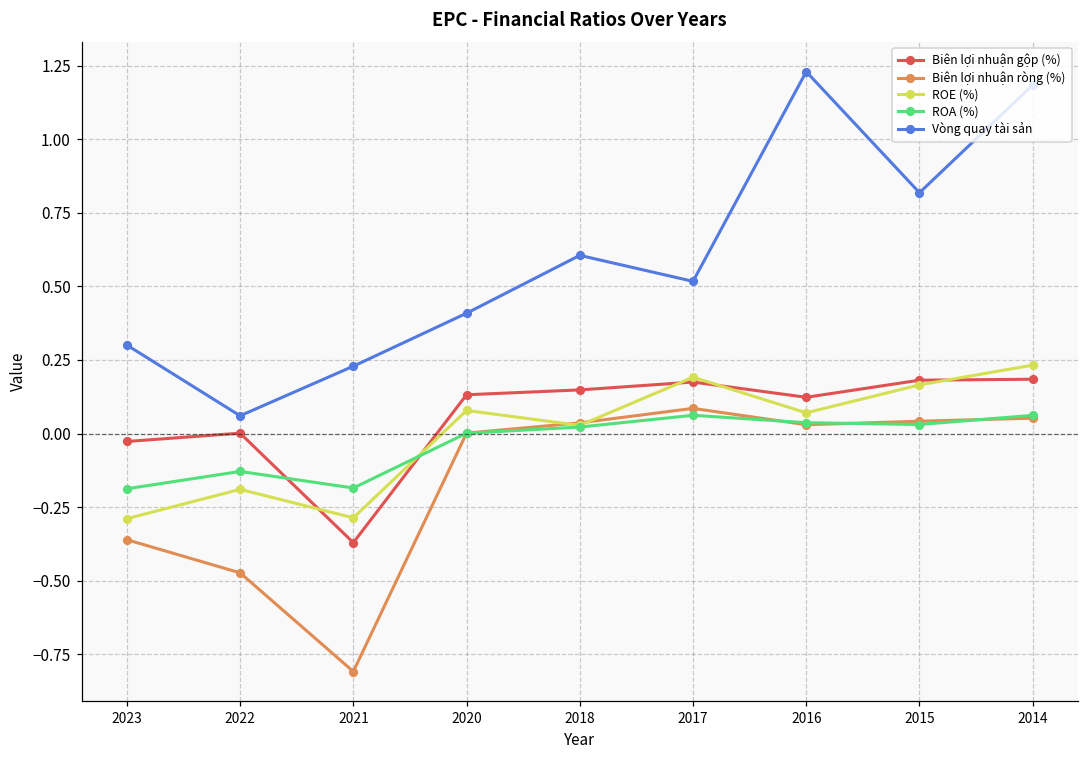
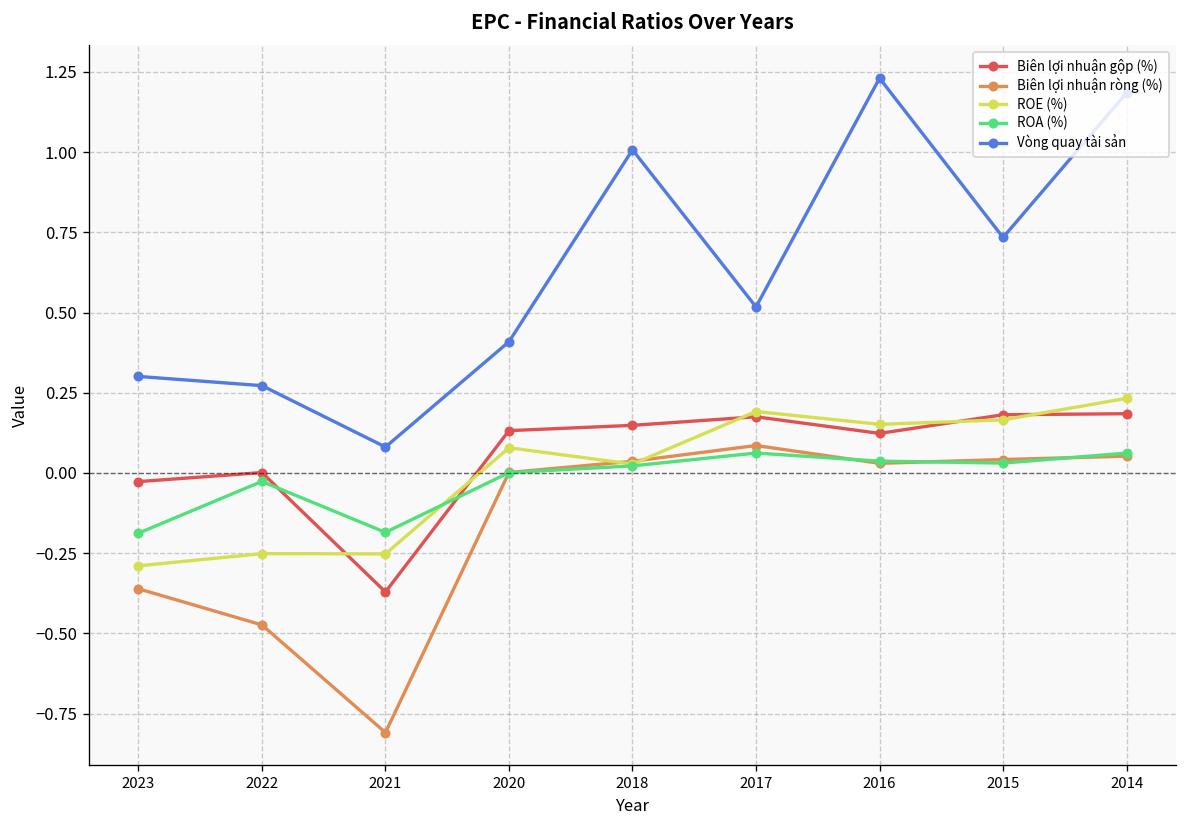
  {
    "ROE (%)": {
      "2023": -0.29,
-     "2022": -0.19,
-     "2021": -0.29,
+     "2022": -0.25,
+     "2021": -0.25,
      "2020": 0.08,
      "2017": 0.19,
-     "2016": 0.07,
+     "2016": 0.15,
      "2015": 0.17,
      "2014": 0.23
    },
    "ROA (%)": {
      "2023": -0.19,
-     "2022": -0.13,
+     "2022": -0.03,
      "2021": -0.19,
      "2017": 0.06,
      "2015": 0.03,
      "2014": 0.06
    },
    "Vòng quay tài sản": {
      "2023": 0.30,
-     "2022": 0.06,
-     "2021": 0.23,
+     "2022": 0.27,
+     "2021": 0.08,
      "2020": 0.41,
-     "2018": 0.61,
+     "2018": 1.01,
      "2017": 0.52,
      "2016": 1.23,
-     "2015": 0.82
+     "2015": 0.73
    }
  }
